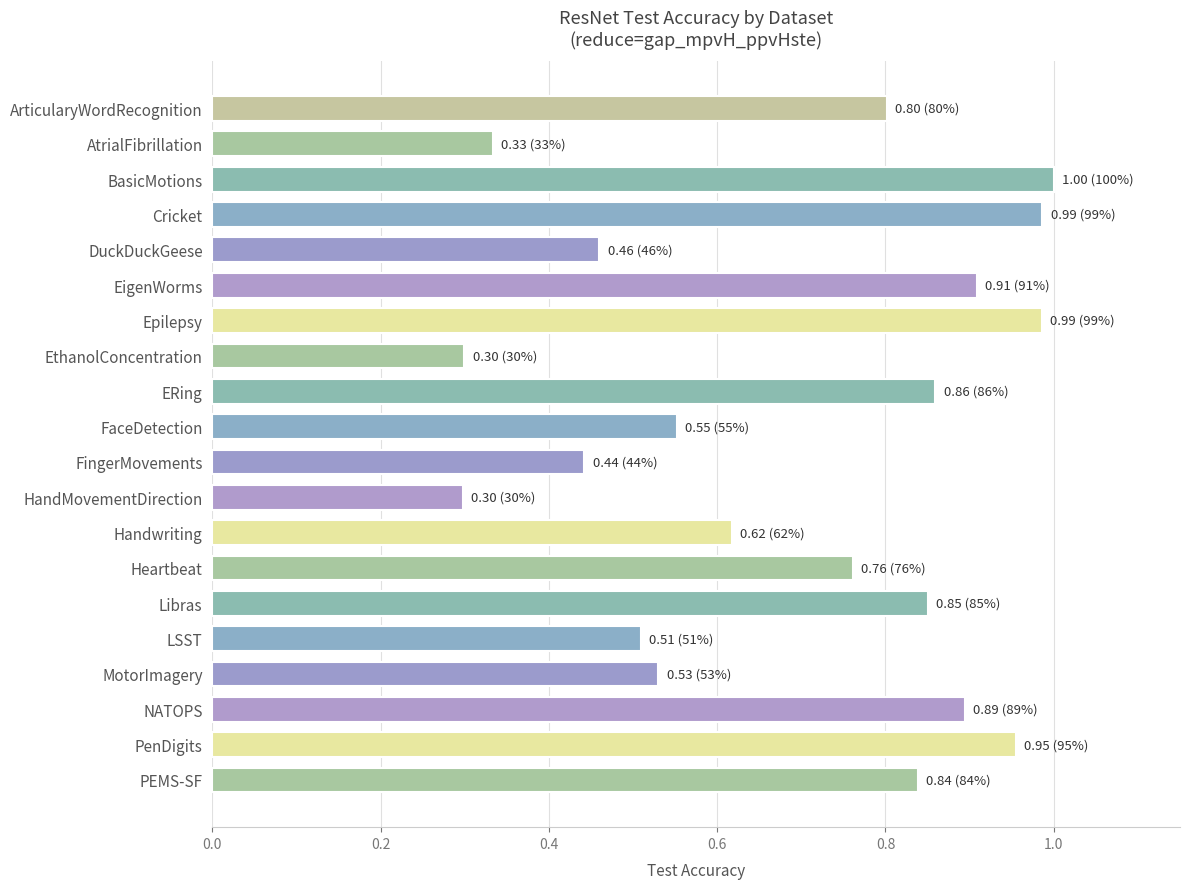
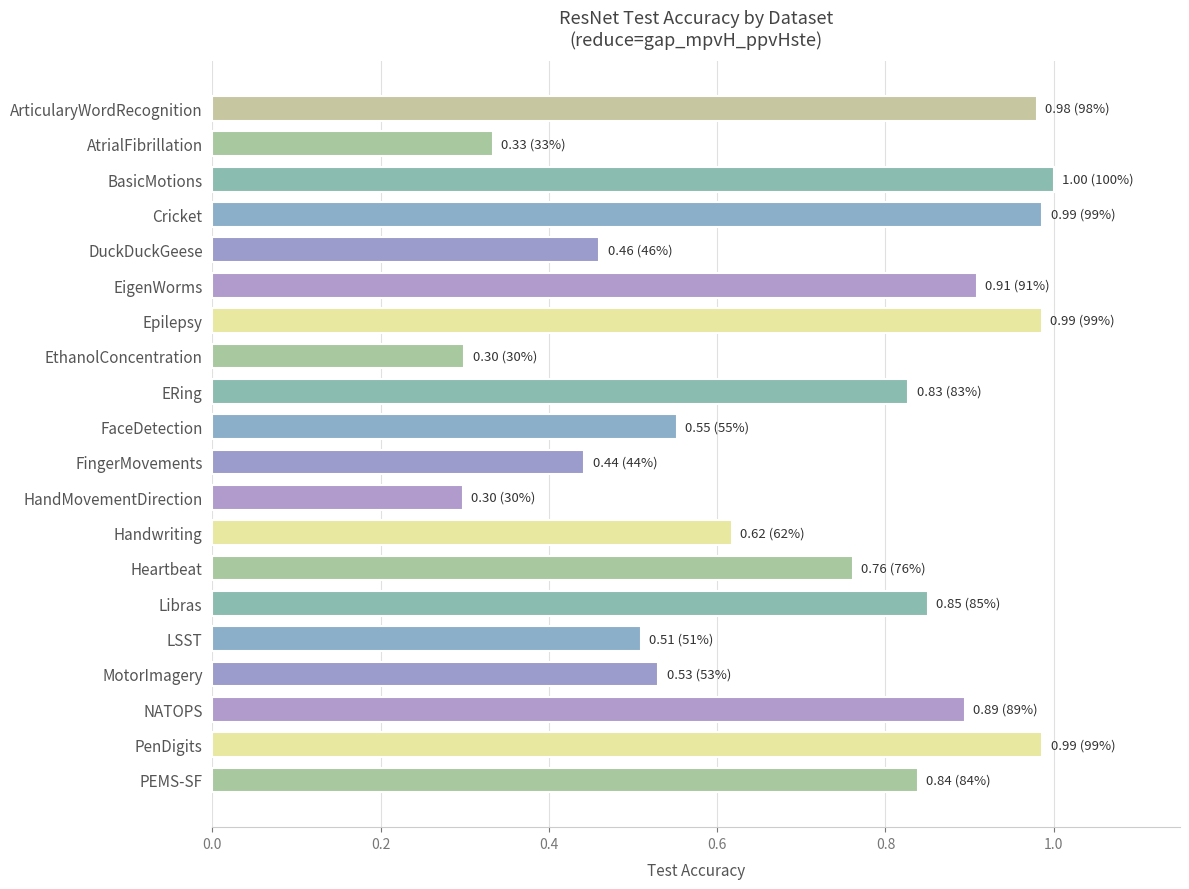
  {
-   "ArticularyWordRecognition": "0.80 (80%)",
+   "ArticularyWordRecognition": "0.98 (98%)",
    "AtrialFibrillation": "0.33",
    "BasicMotions": "1.00",
    "Cricket": "0.99",
    "DuckDuckGeese": "0.46",
    "EigenWorms": "0.91",
    "Epilepsy": "0.99",
    "EthanolConcentration": "0.30",
-   "ERing": "0.86 (86%)",
+   "ERing": "0.83 (83%)",
    "FaceDetection": "0.55",
    "FingerMovements": "0.44",
    "HandMovementDirection": "0.30",
    "Handwriting": "0.62",
    "Heartbeat": "0.76",
    "Libras": "0.85",
    "LSST": "0.51",
    "MotorImagery": "0.53",
    "NATOPS": "0.89",
-   "PenDigits": "0.95 (95%)",
+   "PenDigits": "0.99 (99%)",
    "PEMS-SF": "0.84"
  }
